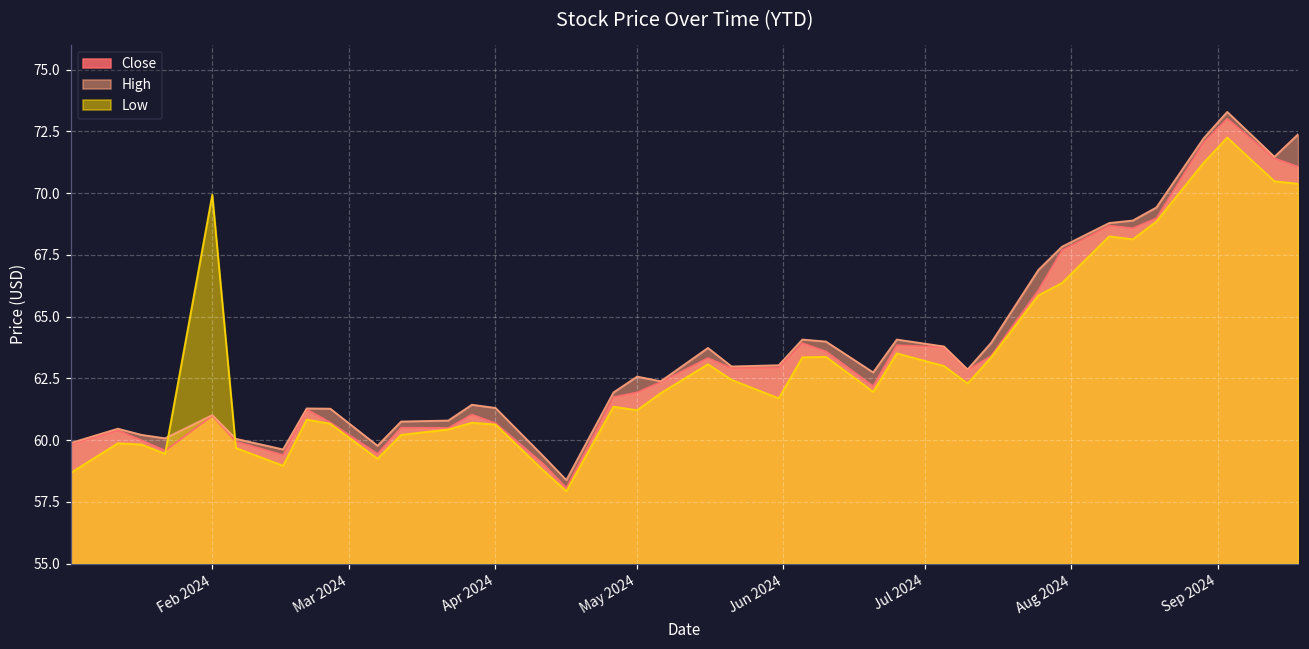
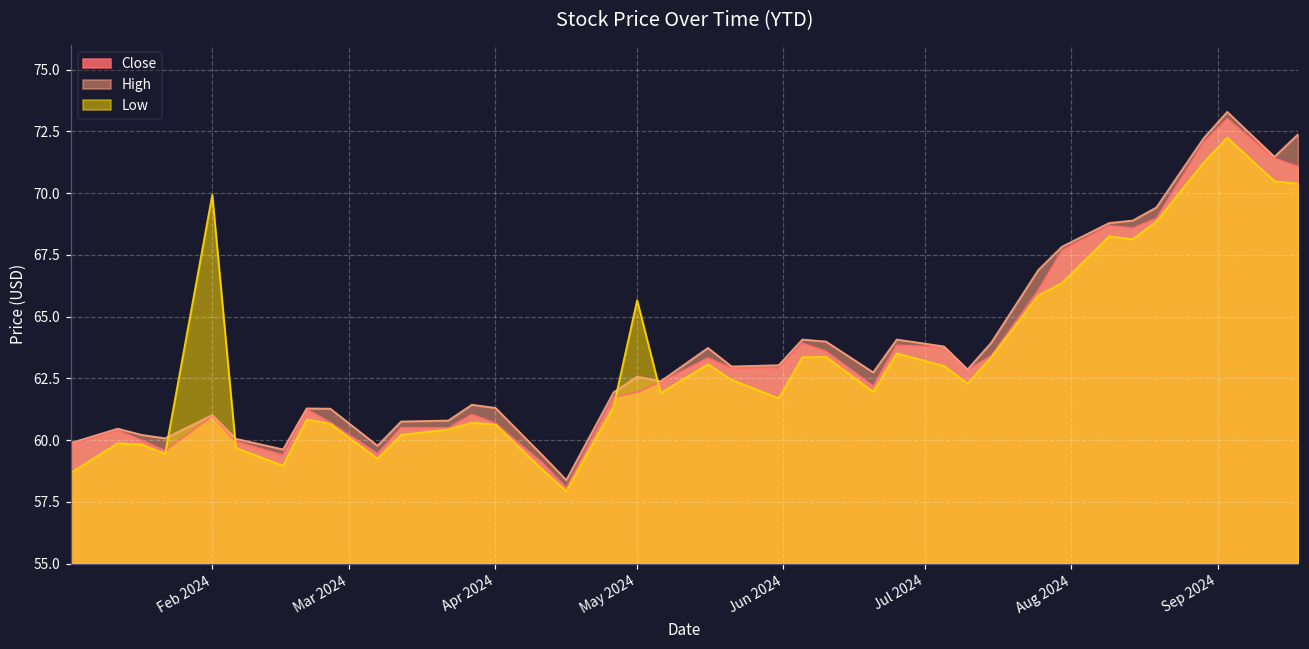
  {
    "Low": {
      "Feb 2024": 69.9,
-     "May 2024": 61.2
+     "May 2024": 65.7
    }
  }
